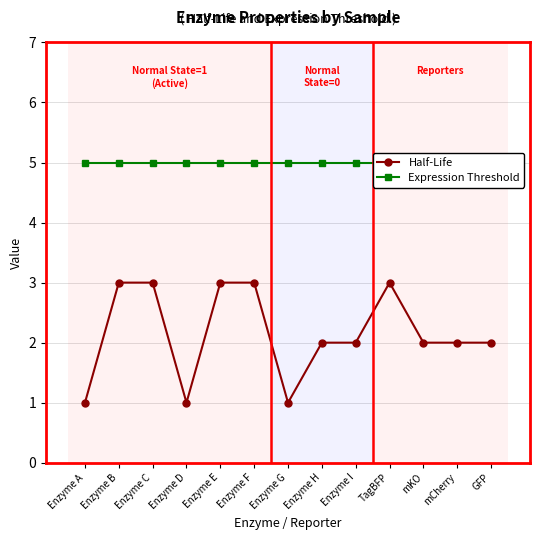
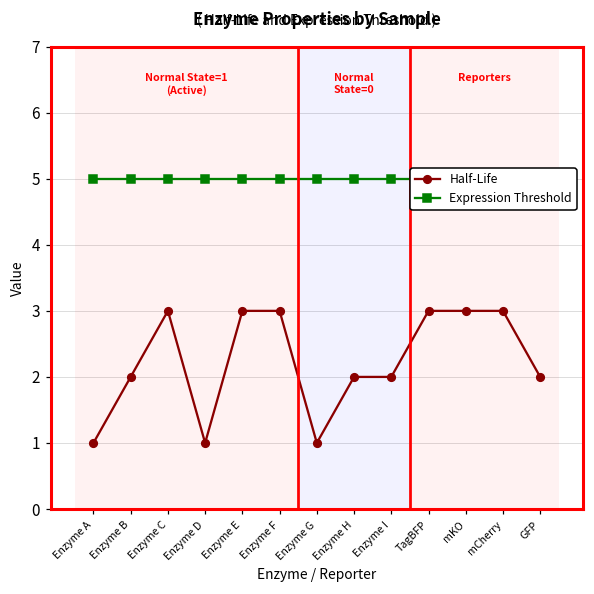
  {
    "Half-Life": {
      "Enzyme A": 1,
-     "Enzyme B": 3,
+     "Enzyme B": 2,
      "Enzyme C": 3,
      "Enzyme D": 1,
      "Enzyme E": 3,
      "Enzyme F": 3,
      "Enzyme G": 1,
      "Enzyme H": 2,
      "Enzyme I": 2,
      "TagBFP": 3,
-     "mKO": 2,
-     "mCherry": 2,
+     "mKO": 3,
+     "mCherry": 3,
      "GFP": 2
    },
    "Expression Threshold": {
      "Enzyme A": 5,
      "Enzyme B": 5,
      "Enzyme C": 5,
      "Enzyme D": 5,
      "Enzyme E": 5,
      "Enzyme F": 5,
      "Enzyme G": 5,
      "Enzyme H": 5,
      "Enzyme I": 5
    }
  }
